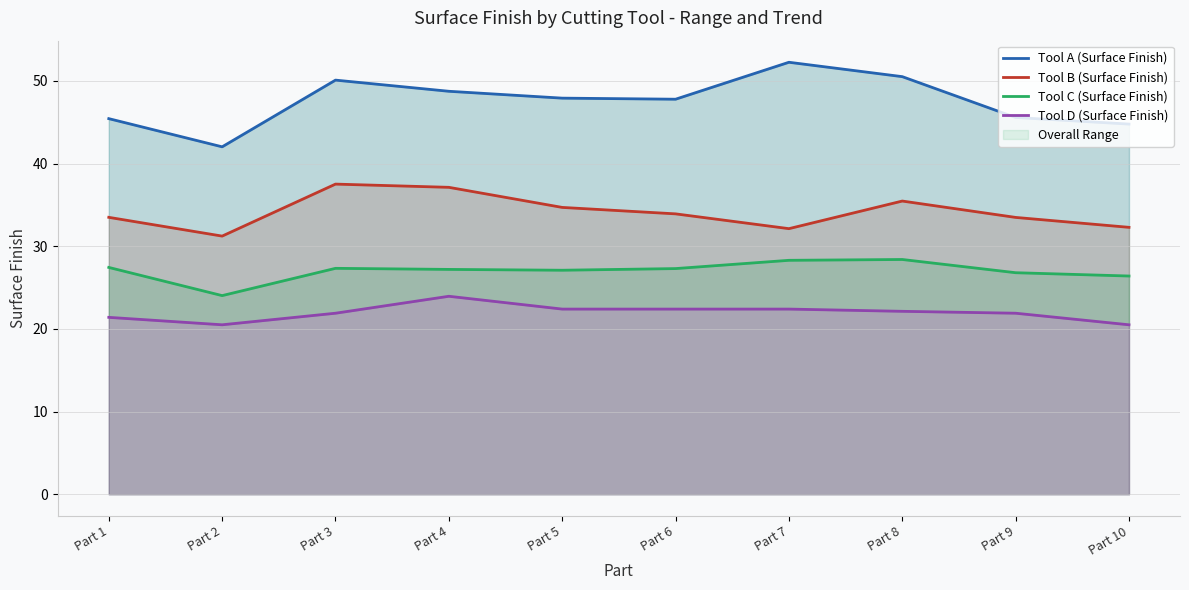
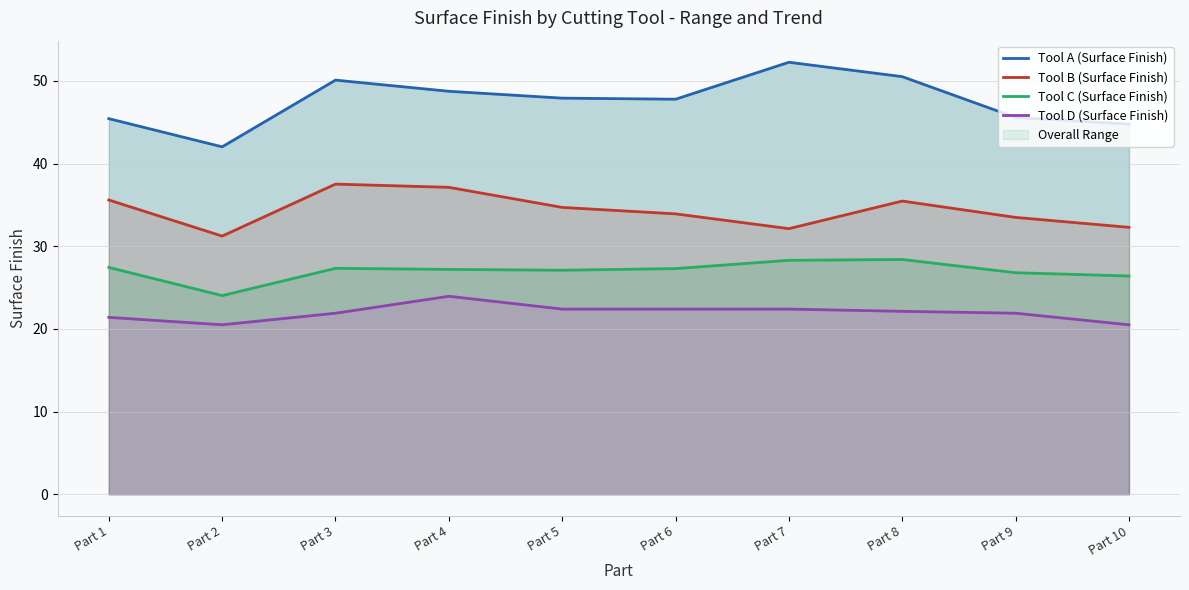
  {
    "Tool B (Surface Finish)": {
-     "Part 1": 34,
+     "Part 1": 36,
      "Part 2": 31,
      "Part 3": 38,
      "Part 4": 37,
      "Part 5": 35,
      "Part 6": 34,
      "Part 7": 32,
      "Part 8": 35,
      "Part 9": 33,
      "Part 10": 32
    },
    "Tool D (Surface Finish)": {
      "Part 1": 21,
      "Part 2": 21,
      "Part 3": 22,
      "Part 4": 24,
      "Part 5": 22,
      "Part 6": 22,
      "Part 7": 22,
      "Part 8": 22,
      "Part 9": 22,
      "Part 10": 21
    }
  }
